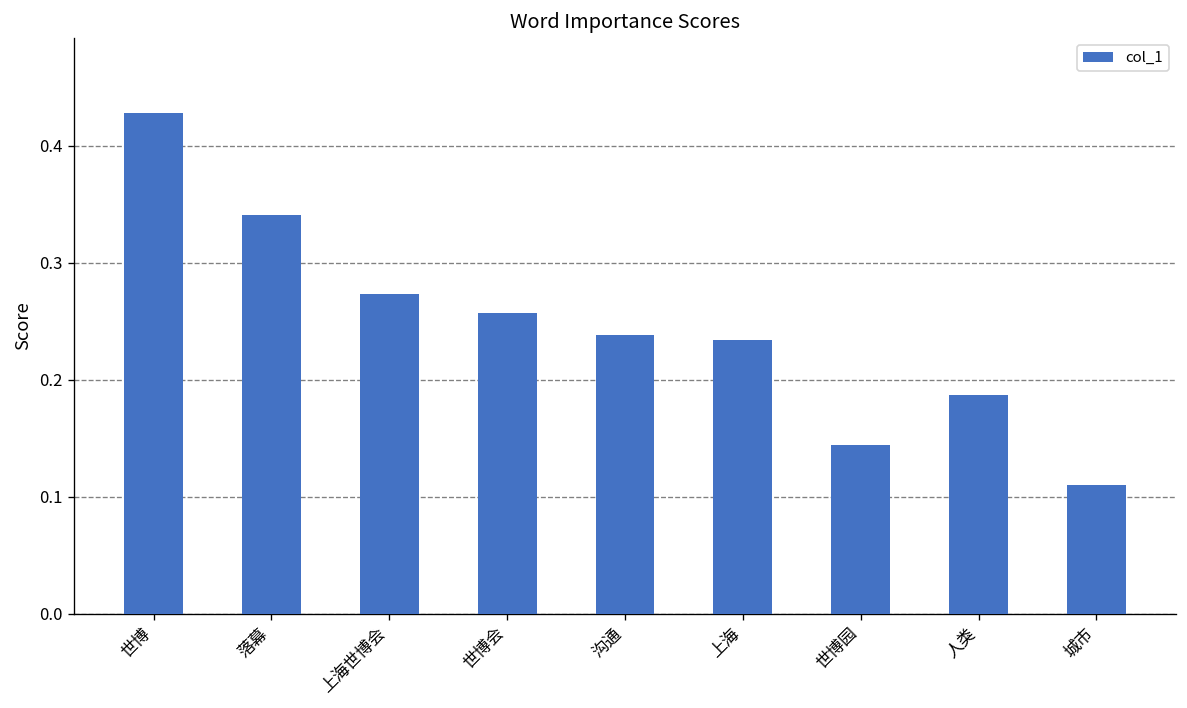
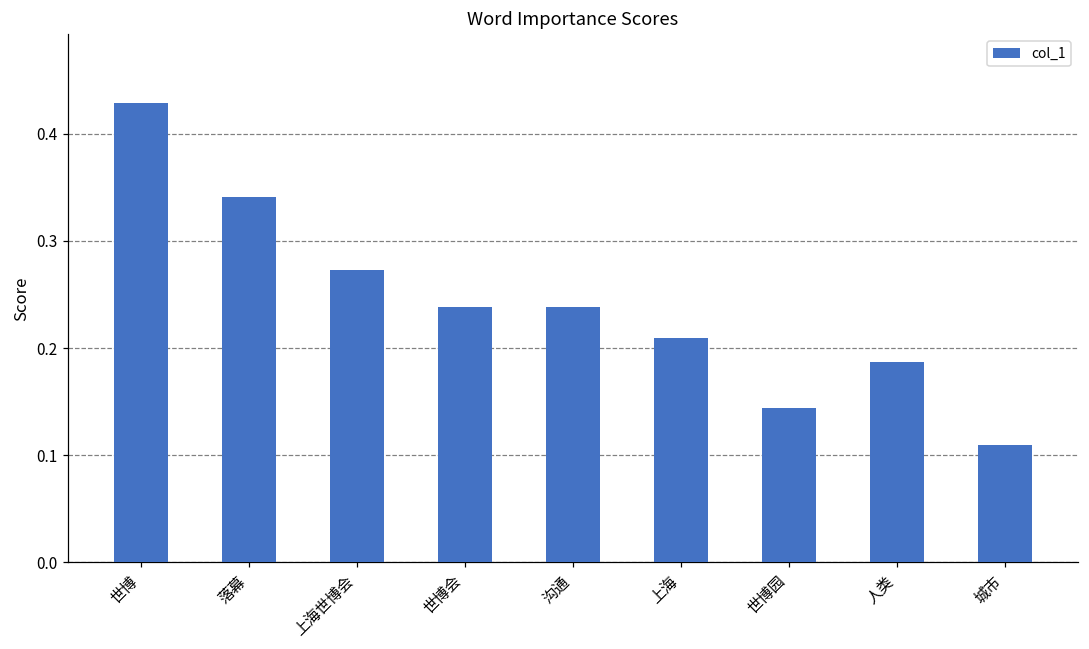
  {
    "世博": 0.43,
    "落幕": 0.34,
    "上海世博会": 0.27,
-   "世博会": 0.26,
+   "世博会": 0.24,
    "沟通": 0.24,
-   "上海": 0.23,
+   "上海": 0.21,
    "世博园": 0.14,
    "人类": 0.19,
    "城市": 0.11
  }
